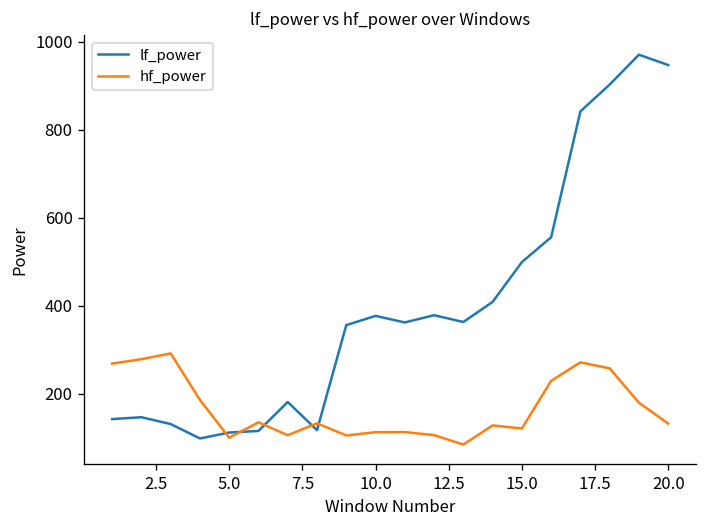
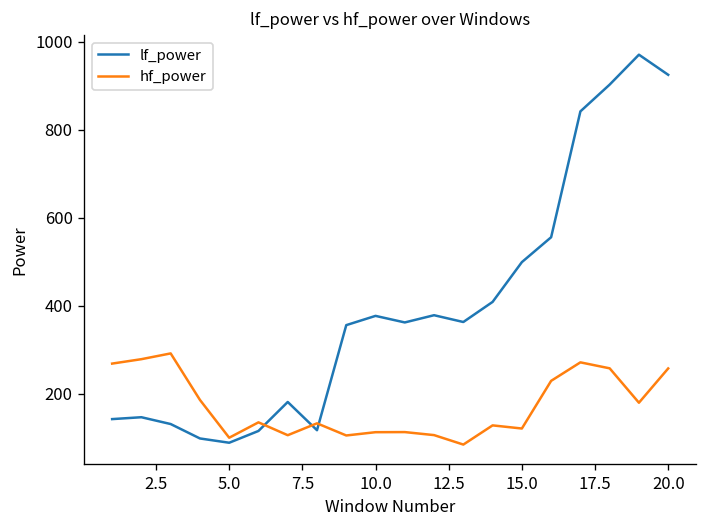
  {
    "lf_power": {
-     "5.0": 110,
+     "5.0": 90,
      "10.0": 380,
      "15.0": 500,
-     "20.0": 950
+     "20.0": 920
    },
    "hf_power": {
      "5.0": 100,
      "10.0": 110,
      "15.0": 120,
-     "20.0": 130
+     "20.0": 260
    }
  }
